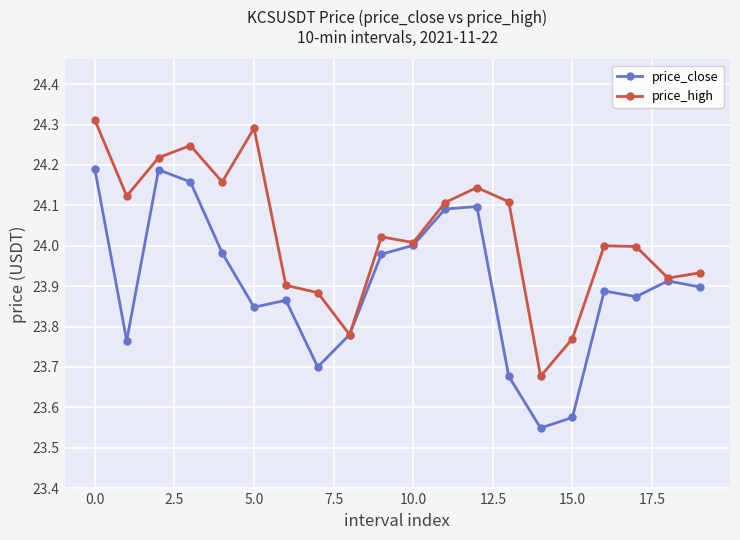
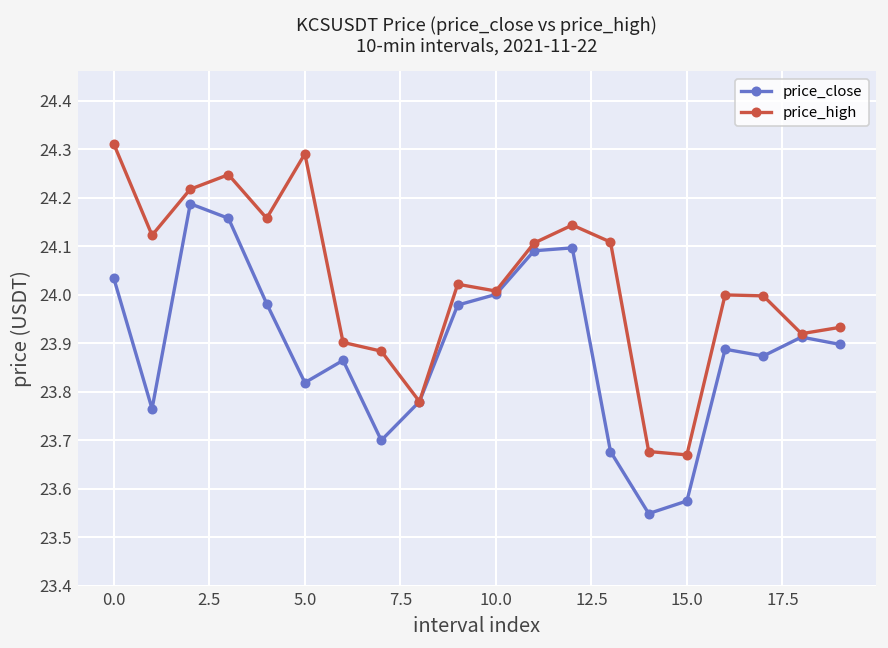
  {
    "price_close": {
-     "0.0": 24.19,
-     "5.0": 23.85,
+     "0.0": 24.03,
+     "5.0": 23.82,
      "10.0": 24.00,
      "15.0": 23.58
    },
    "price_high": {
      "0.0": 24.31,
      "5.0": 24.29,
      "10.0": 24.01,
-     "15.0": 23.77
+     "15.0": 23.67
    }
  }
